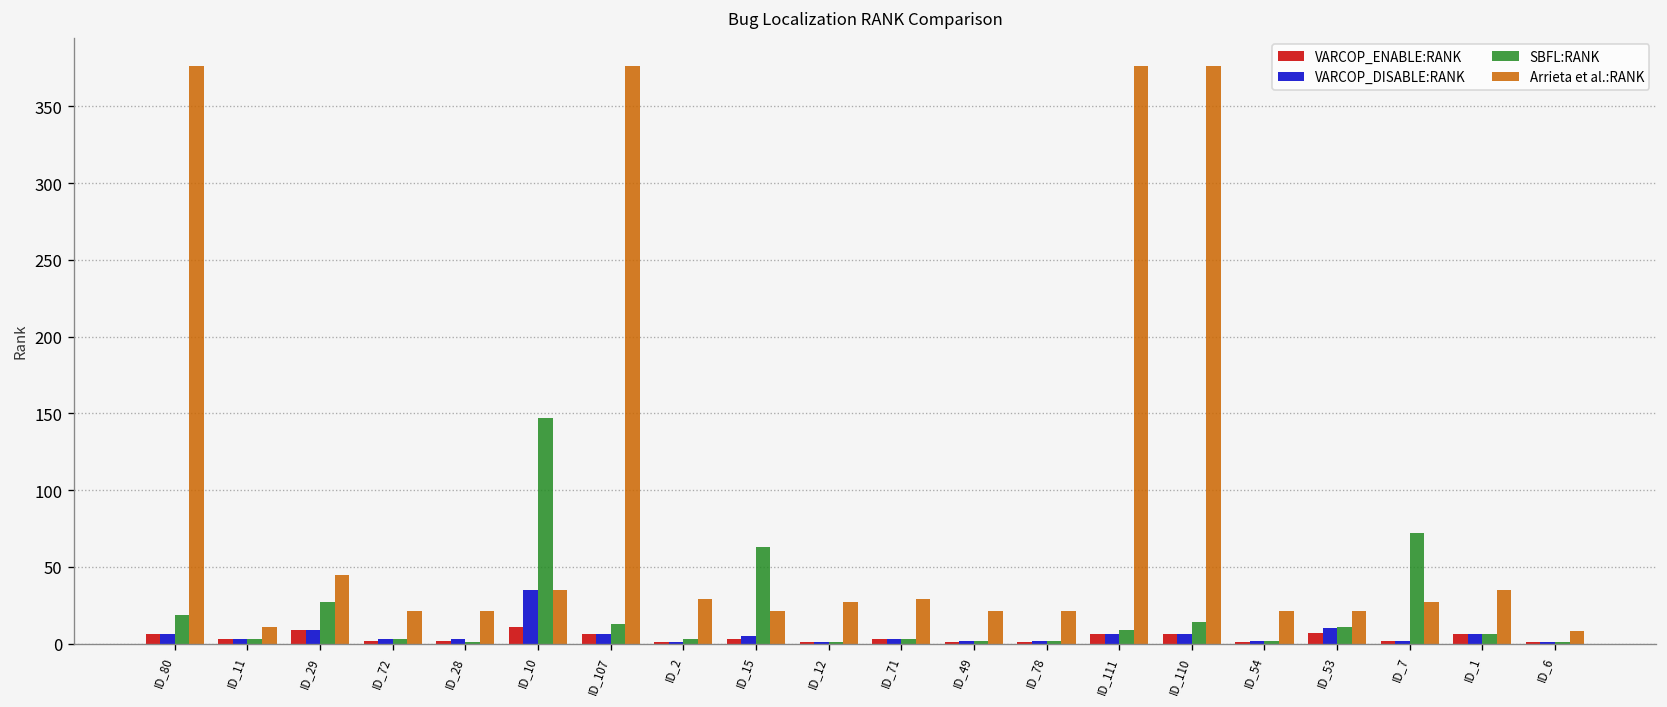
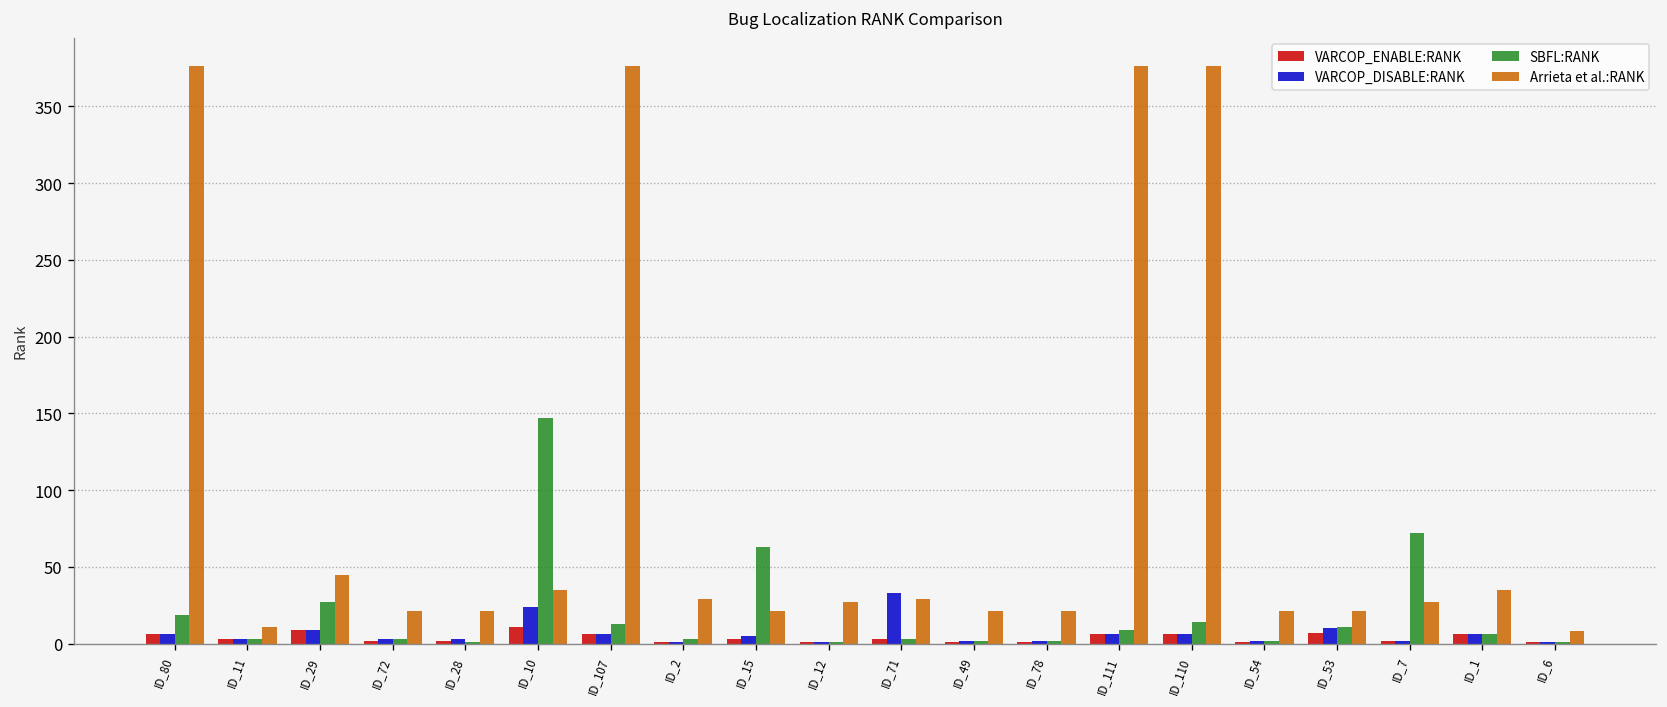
  {
    "VARCOP_ENABLE:RANK": {
      "ID_80": 6,
      "ID_11": 3,
      "ID_29": 9,
      "ID_72": 2,
      "ID_28": 2,
      "ID_10": 11,
      "ID_107": 6,
      "ID_15": 3,
      "ID_71": 3,
      "ID_111": 6,
      "ID_110": 6,
      "ID_53": 7,
      "ID_7": 2,
      "ID_1": 6
    },
    "VARCOP_DISABLE:RANK": {
      "ID_80": 6,
      "ID_11": 3,
      "ID_29": 9,
      "ID_72": 3,
      "ID_28": 3,
-     "ID_10": 35,
+     "ID_10": 24,
      "ID_107": 6,
      "ID_15": 5,
-     "ID_71": 3,
+     "ID_71": 33,
      "ID_49": 2,
      "ID_78": 2,
      "ID_111": 6,
      "ID_110": 6,
      "ID_54": 2,
      "ID_53": 10,
      "ID_7": 2,
      "ID_1": 6
    },
    "SBFL:RANK": {
      "ID_80": 19,
      "ID_11": 3,
      "ID_29": 27,
      "ID_72": 3,
      "ID_10": 147,
      "ID_107": 13,
      "ID_2": 3,
      "ID_15": 63,
      "ID_71": 3,
      "ID_49": 2,
      "ID_78": 2,
      "ID_111": 9,
      "ID_110": 14,
      "ID_54": 2,
      "ID_53": 11,
      "ID_7": 72,
      "ID_1": 6
    },
    "Arrieta et al.:RANK": {
      "ID_80": 376,
      "ID_11": 11,
      "ID_29": 45,
      "ID_72": 21,
      "ID_28": 21,
      "ID_10": 35,
      "ID_107": 376,
      "ID_2": 29,
      "ID_15": 21,
      "ID_12": 27,
      "ID_71": 29,
      "ID_49": 21,
      "ID_78": 21,
      "ID_111": 376,
      "ID_110": 376,
      "ID_54": 21,
      "ID_53": 21,
      "ID_7": 27,
      "ID_1": 35,
      "ID_6": 8
    }
  }
